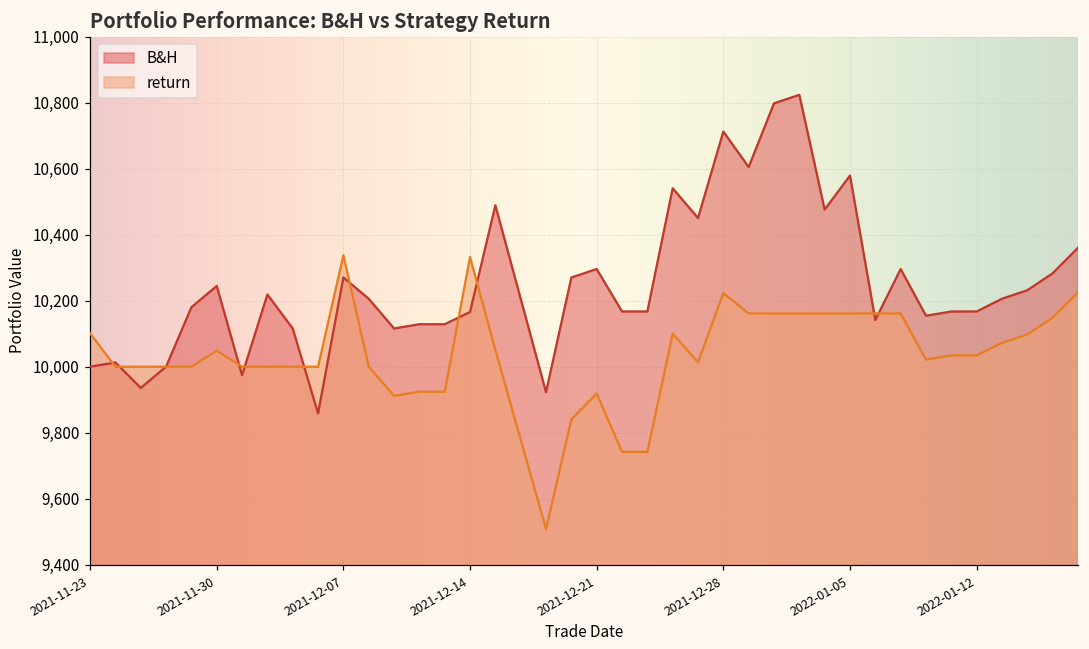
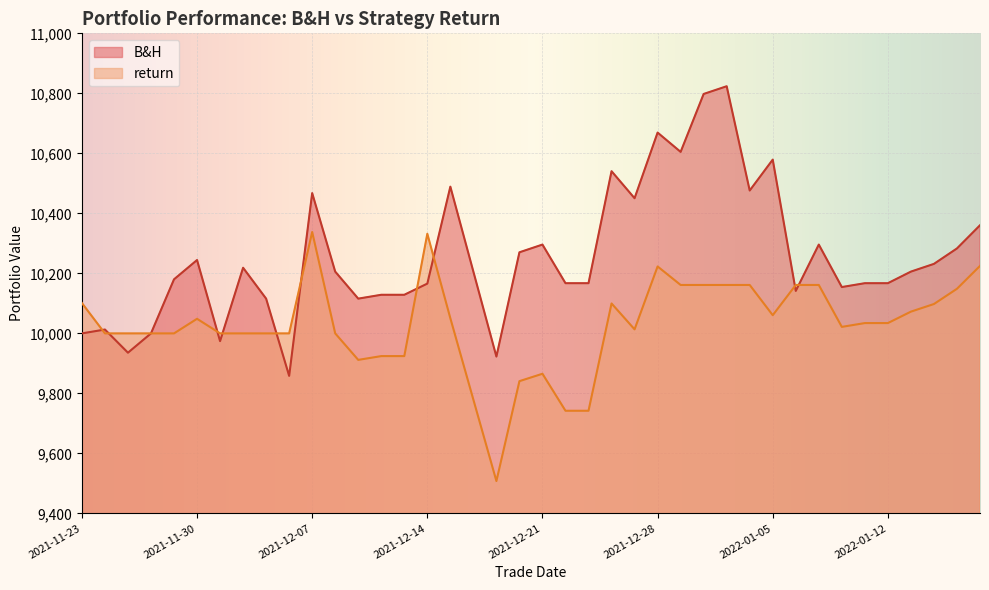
  {
    "B&H": {
      "2021-11-23": "10,000",
      "2021-11-30": "10,240",
-     "2021-12-07": "10,270",
+     "2021-12-07": "10,470",
      "2021-12-14": "10,170",
      "2021-12-21": "10,300",
-     "2021-12-28": "10,710",
+     "2021-12-28": "10,670",
      "2022-01-05": "10,580",
      "2022-01-12": "10,170"
    },
    "return": {
      "2021-11-23": "10,100",
      "2021-11-30": "10,050",
      "2021-12-07": "10,340",
      "2021-12-14": "10,330",
-     "2021-12-21": "9,920",
+     "2021-12-21": "9,870",
      "2021-12-28": "10,220",
-     "2022-01-05": "10,160",
+     "2022-01-05": "10,060",
      "2022-01-12": "10,030"
    }
  }
